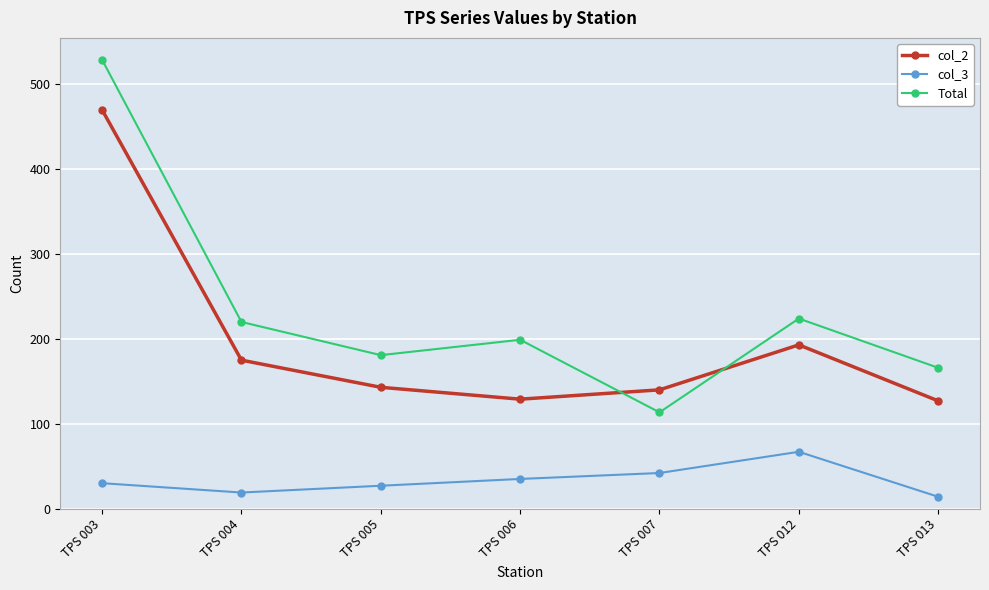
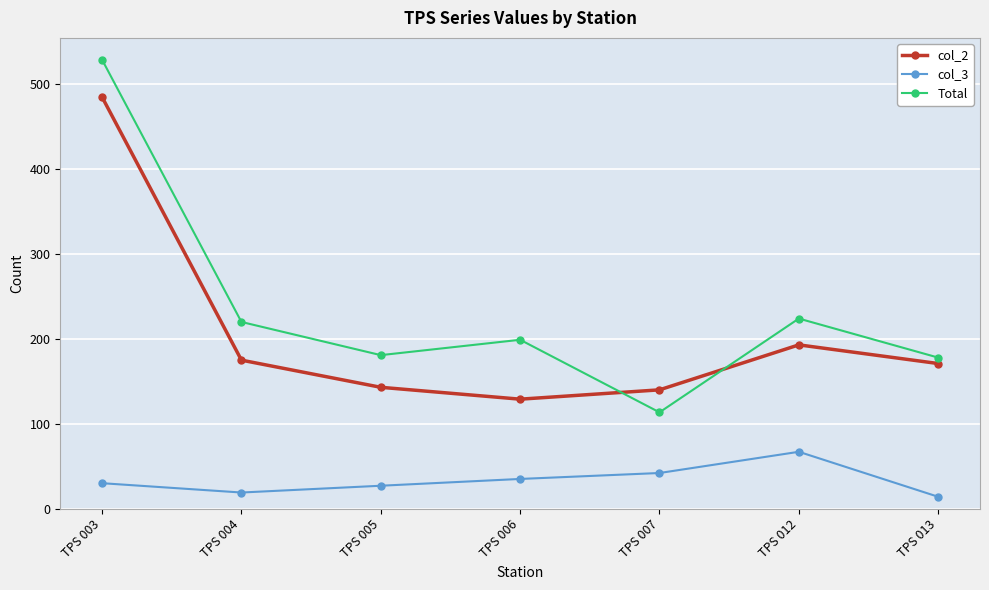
  {
    "col_2": {
-     "TPS 003": 470,
+     "TPS 003": 490,
      "TPS 004": 180,
      "TPS 005": 140,
      "TPS 006": 130,
      "TPS 007": 140,
      "TPS 012": 190,
-     "TPS 013": 130
+     "TPS 013": 170
    },
    "col_3": {
      "TPS 003": 30,
      "TPS 004": 20,
      "TPS 005": 30,
      "TPS 006": 40,
      "TPS 007": 40,
      "TPS 012": 70,
      "TPS 013": 10
    },
    "Total": {
      "TPS 003": 530,
      "TPS 004": 220,
      "TPS 005": 180,
      "TPS 006": 200,
      "TPS 007": 110,
      "TPS 012": 220,
-     "TPS 013": 170
+     "TPS 013": 180
    }
  }
